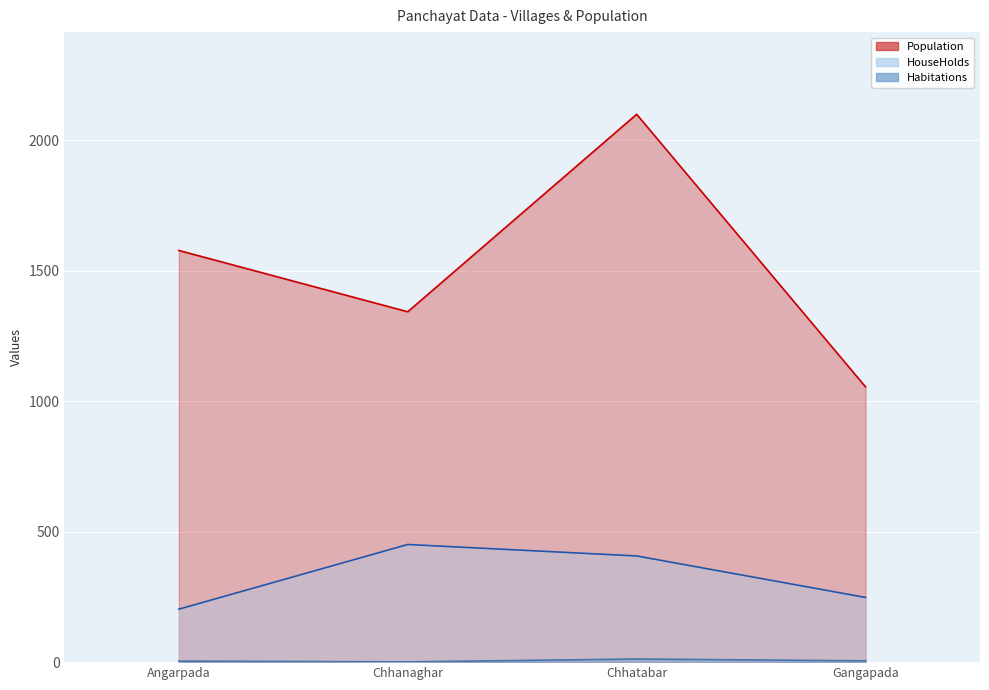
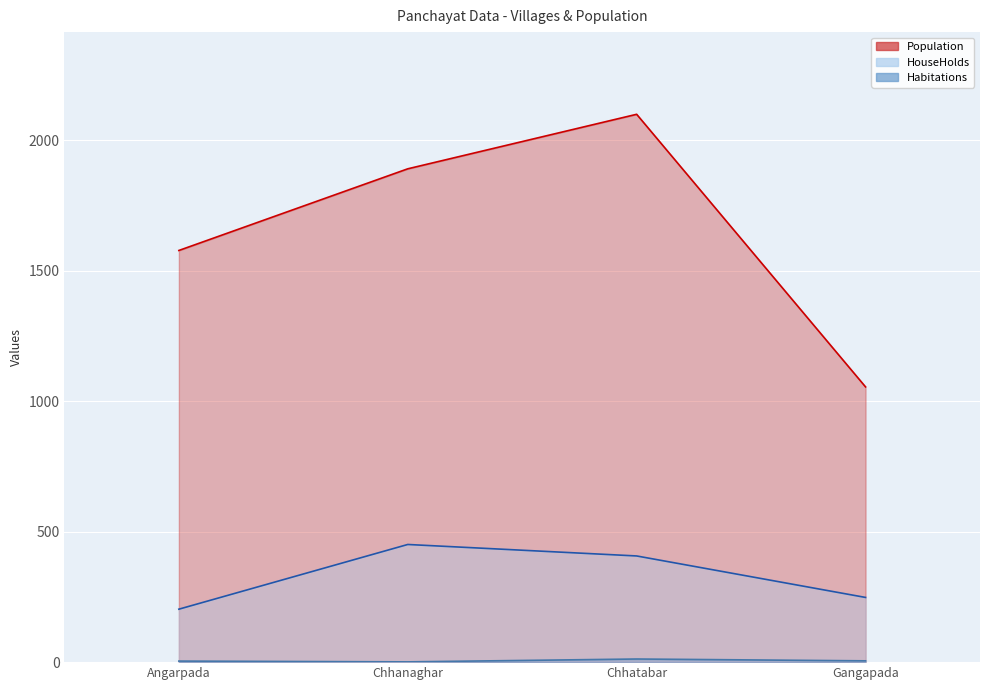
  {
    "Population": {
      "Angarpada": 1580,
-     "Chhanaghar": 1340,
+     "Chhanaghar": 1890,
      "Chhatabar": 2100,
      "Gangapada": 1060
    }
  }
